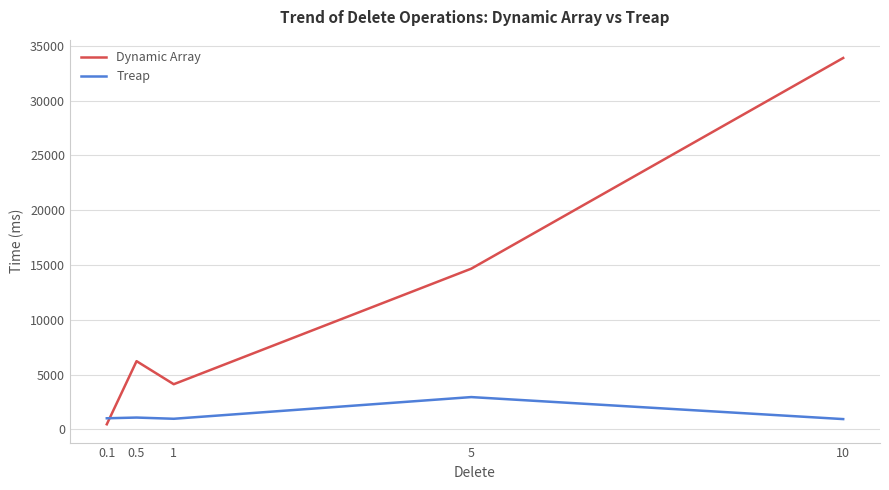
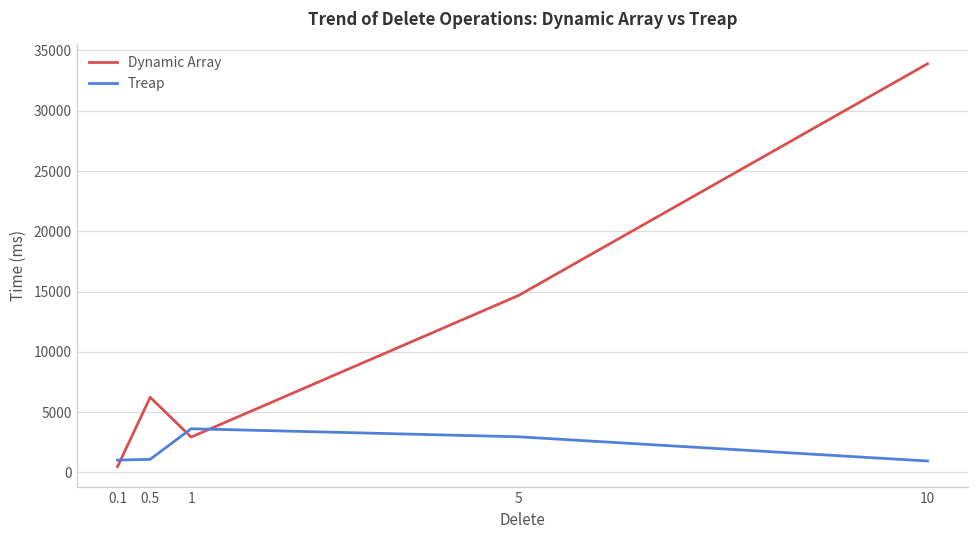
  {
    "Dynamic Array": {
      "0.1": 500,
      "0.5": 6200,
-     "1": 4100,
+     "1": 2900,
      "5": 14700,
      "10": 33900
    },
    "Treap": {
      "0.1": 1000,
      "0.5": 1100,
-     "1": 1000,
+     "1": 3600,
      "5": 3000,
      "10": 900
    }
  }
